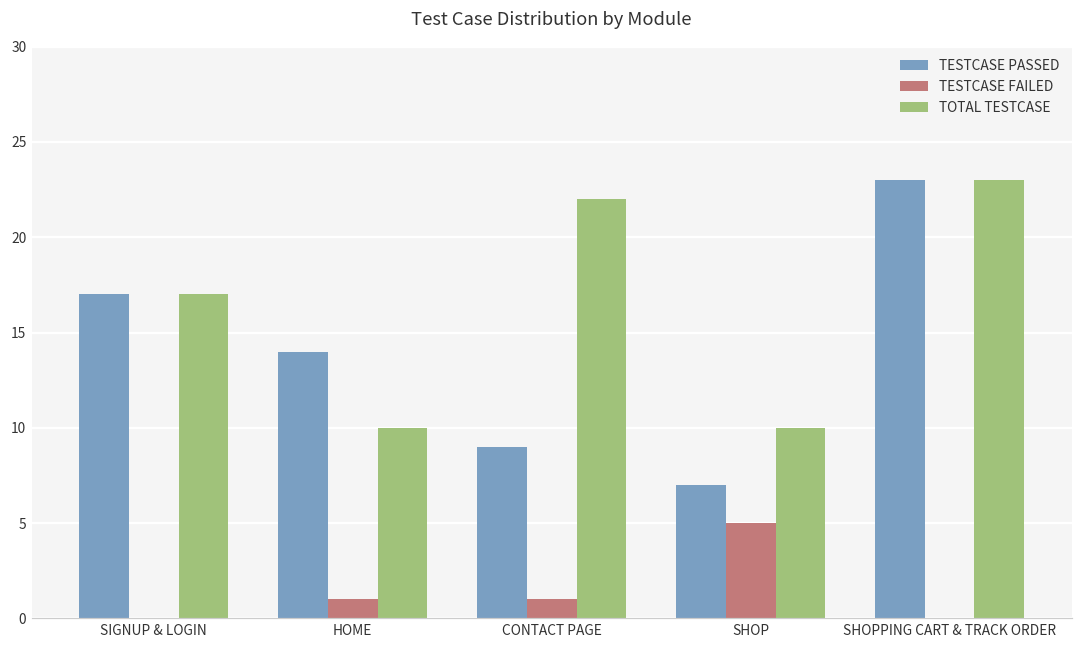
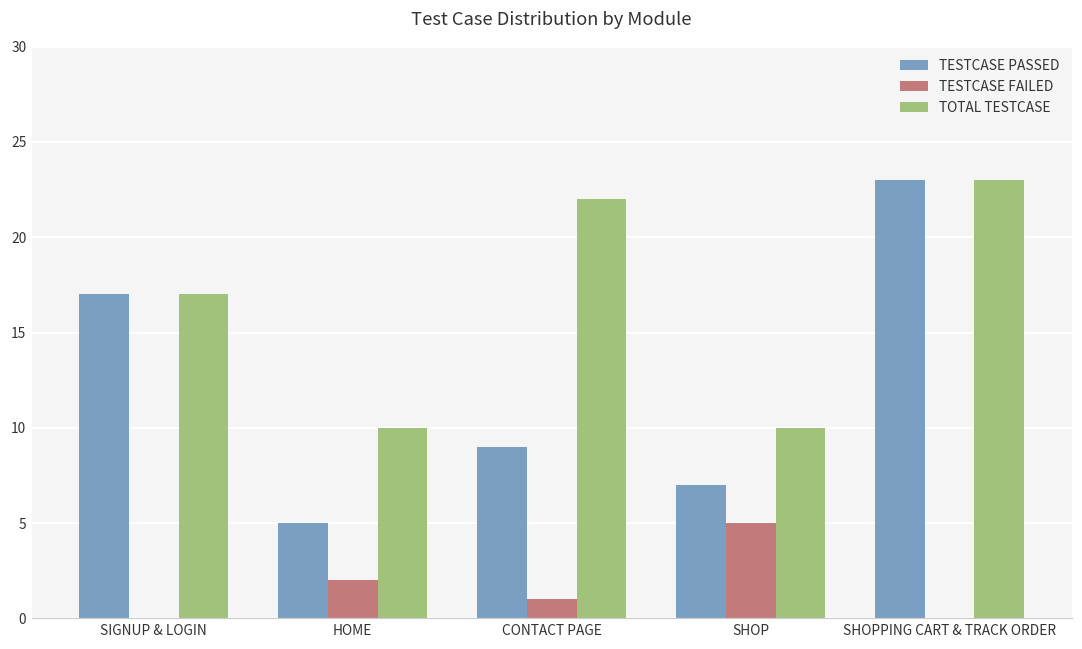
  {
    "TESTCASE PASSED": {
      "SIGNUP & LOGIN": 17,
-     "HOME": 14,
+     "HOME": 5,
      "CONTACT PAGE": 9,
      "SHOP": 7,
      "SHOPPING CART & TRACK ORDER": 23
    },
    "TESTCASE FAILED": {
      "SIGNUP & LOGIN": 0,
-     "HOME": 1,
+     "HOME": 2,
      "CONTACT PAGE": 1,
      "SHOP": 5,
      "SHOPPING CART & TRACK ORDER": 0
    },
    "TOTAL TESTCASE": {
      "SIGNUP & LOGIN": 17,
      "HOME": 10,
      "CONTACT PAGE": 22,
      "SHOP": 10,
      "SHOPPING CART & TRACK ORDER": 23
    }
  }
